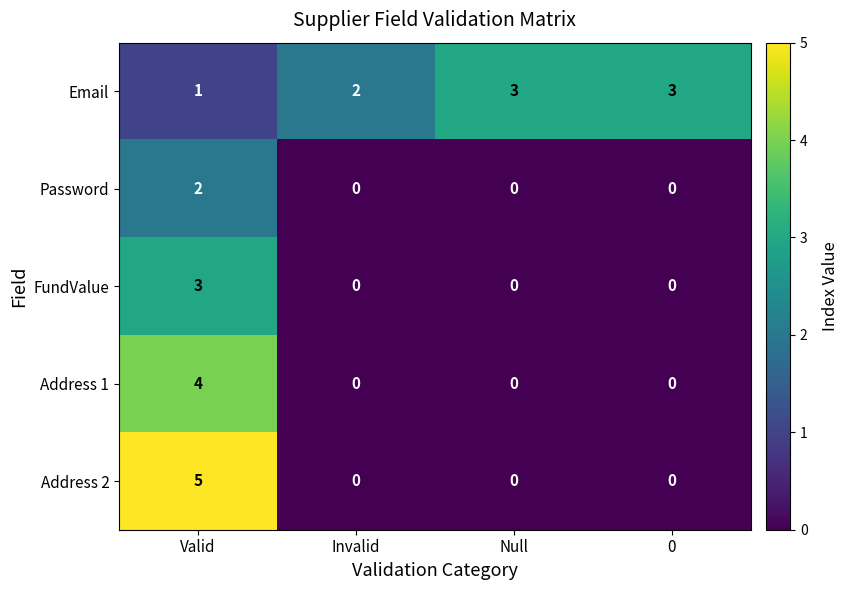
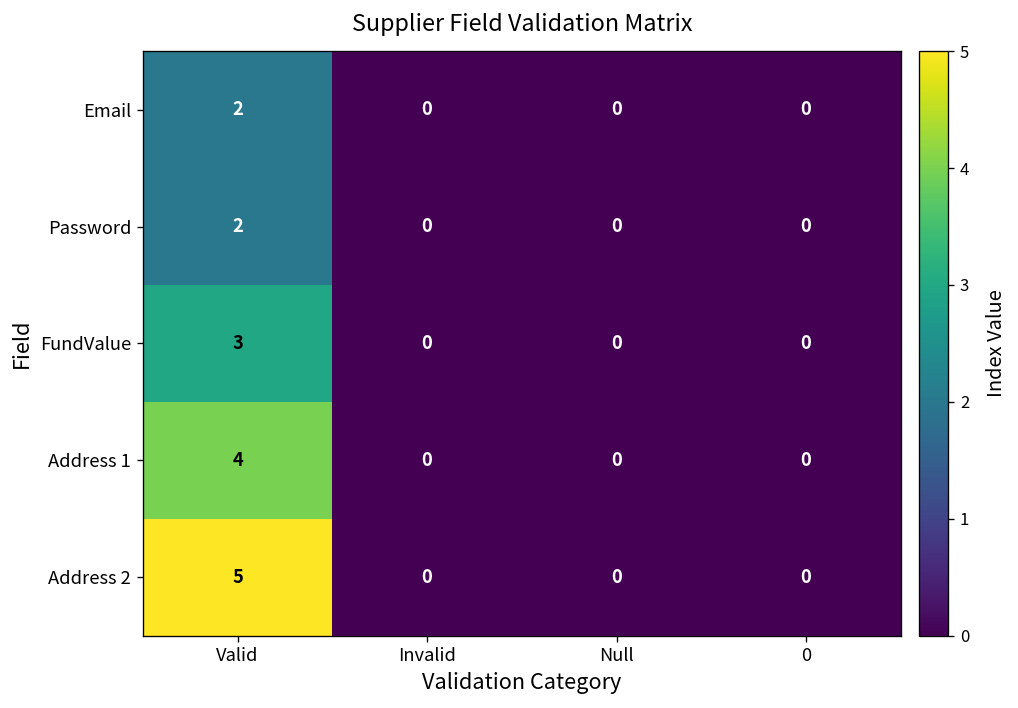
  {
    "Email": {
-     "Valid": 1,
-     "Invalid": 2,
-     "Null": 3,
-     "0": 3
+     "Valid": 2,
+     "Invalid": 0,
+     "Null": 0,
+     "0": 0
    },
    "Password": {
      "Valid": 2,
      "Invalid": 0,
      "Null": 0,
      "0": 0
    },
    "FundValue": {
      "Valid": 3,
      "Invalid": 0,
      "Null": 0,
      "0": 0
    },
    "Address 1": {
      "Valid": 4,
      "Invalid": 0,
      "Null": 0,
      "0": 0
    },
    "Address 2": {
      "Valid": 5,
      "Invalid": 0,
      "Null": 0,
      "0": 0
    }
  }
